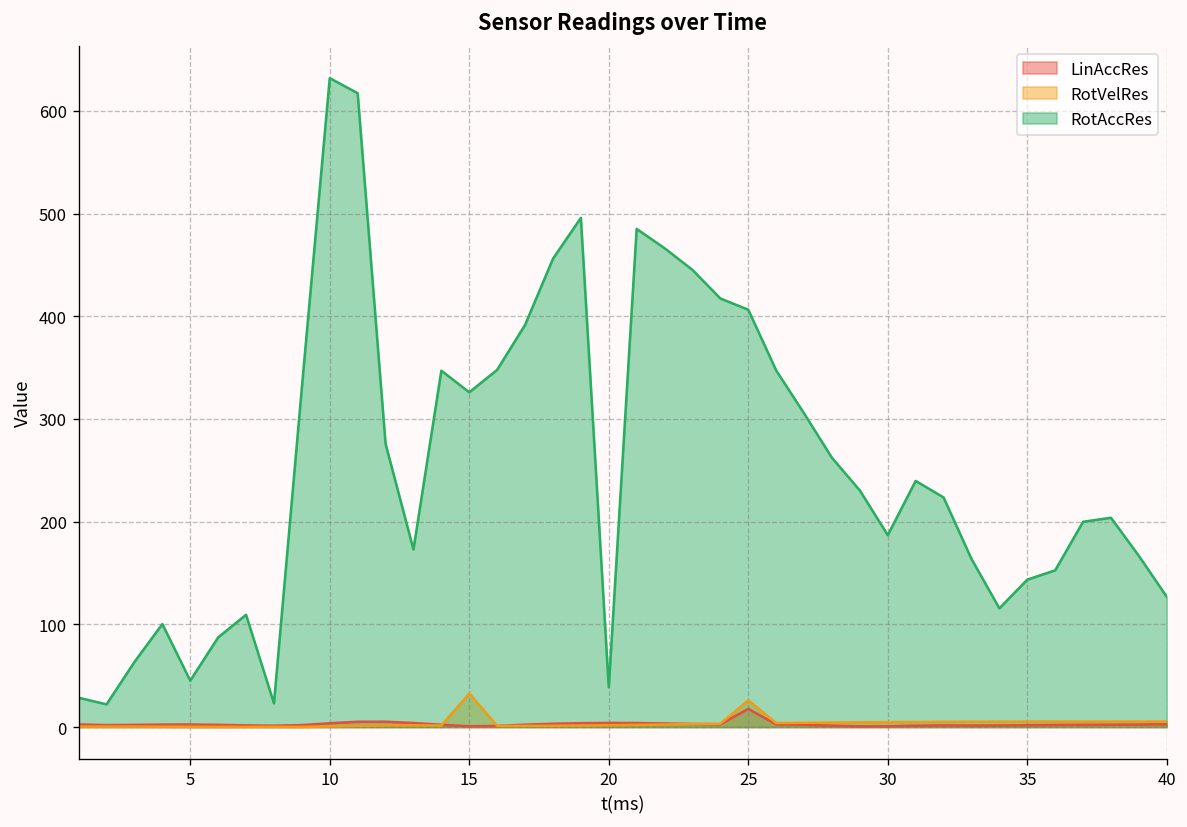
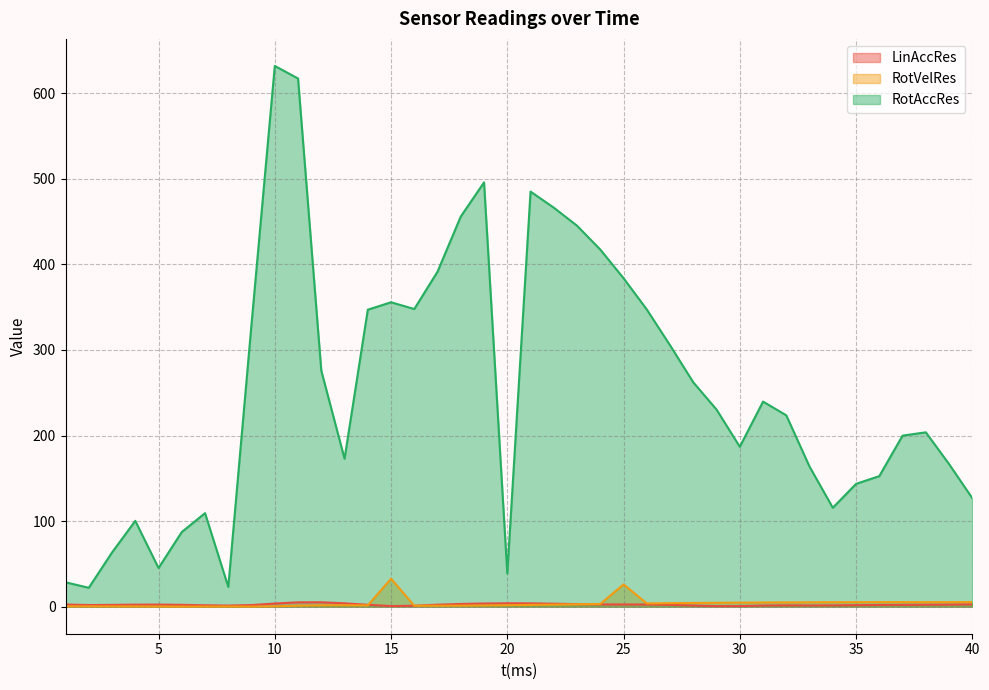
  {
    "LinAccRes": {
      "10": 0,
      "15": 0,
-     "25": 20,
+     "25": 0,
      "30": 0,
      "35": 0
    },
    "RotVelRes": {
      "10": 0,
      "15": 30,
      "25": 30,
      "30": 0,
      "35": 10
    },
    "RotAccRes": {
      "5": 50,
      "10": 630,
-     "15": 330,
+     "15": 360,
      "20": 40,
-     "25": 410,
+     "25": 380,
      "30": 190,
      "35": 140,
      "40": 130
    }
  }
